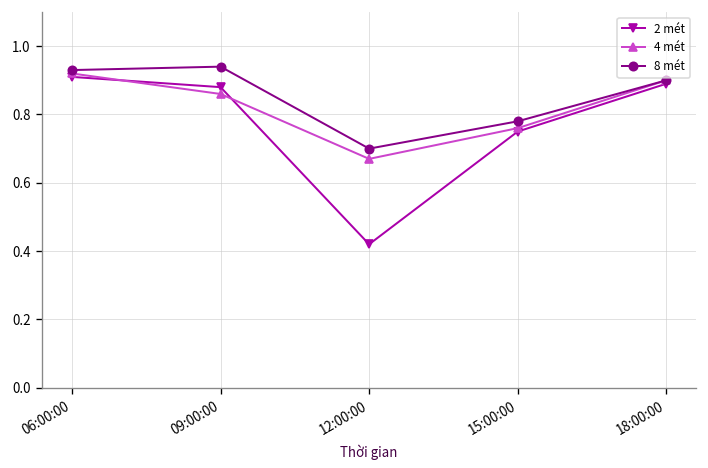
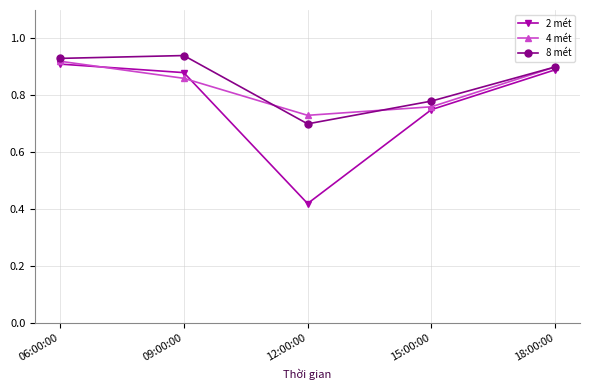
  {
    "4 mét": {
      "06:00:00": 0.92,
      "09:00:00": 0.86,
-     "12:00:00": 0.67,
+     "12:00:00": 0.73,
      "15:00:00": 0.76
    }
  }
